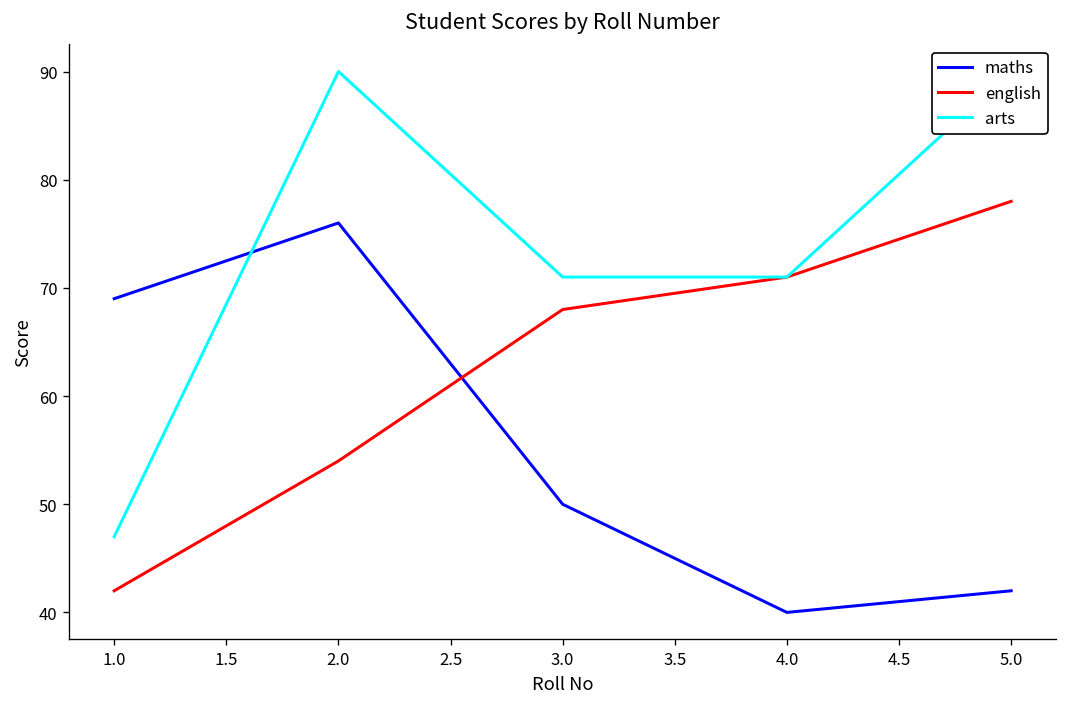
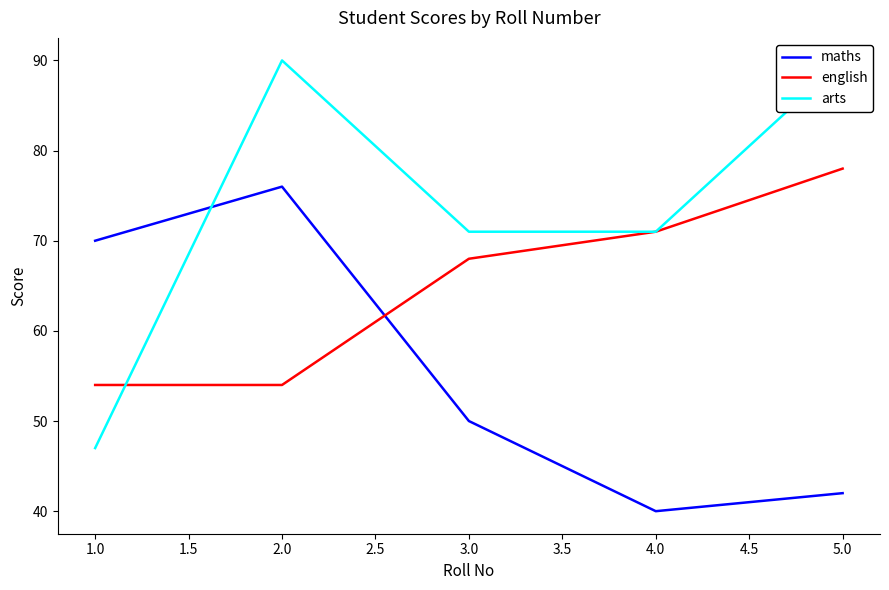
  {
    "maths": {
-     "1.0": 69,
+     "1.0": 70,
      "2.0": 76,
      "3.0": 50,
      "4.0": 40,
      "5.0": 42
    },
    "english": {
-     "1.0": 42,
+     "1.0": 54,
      "2.0": 54,
      "3.0": 68,
      "5.0": 78
    },
    "arts": {
      "1.0": 47,
      "2.0": 90,
      "3.0": 71
    }
  }
